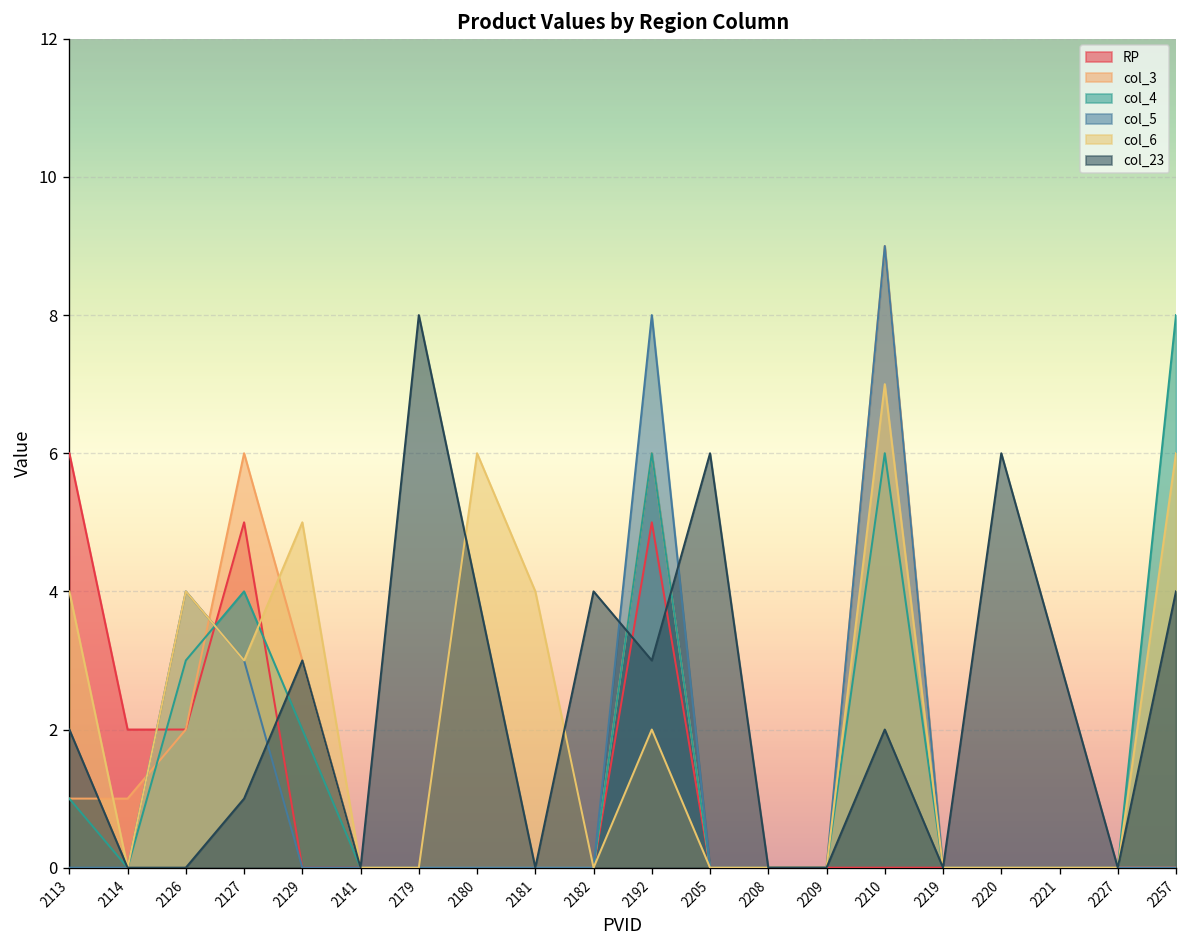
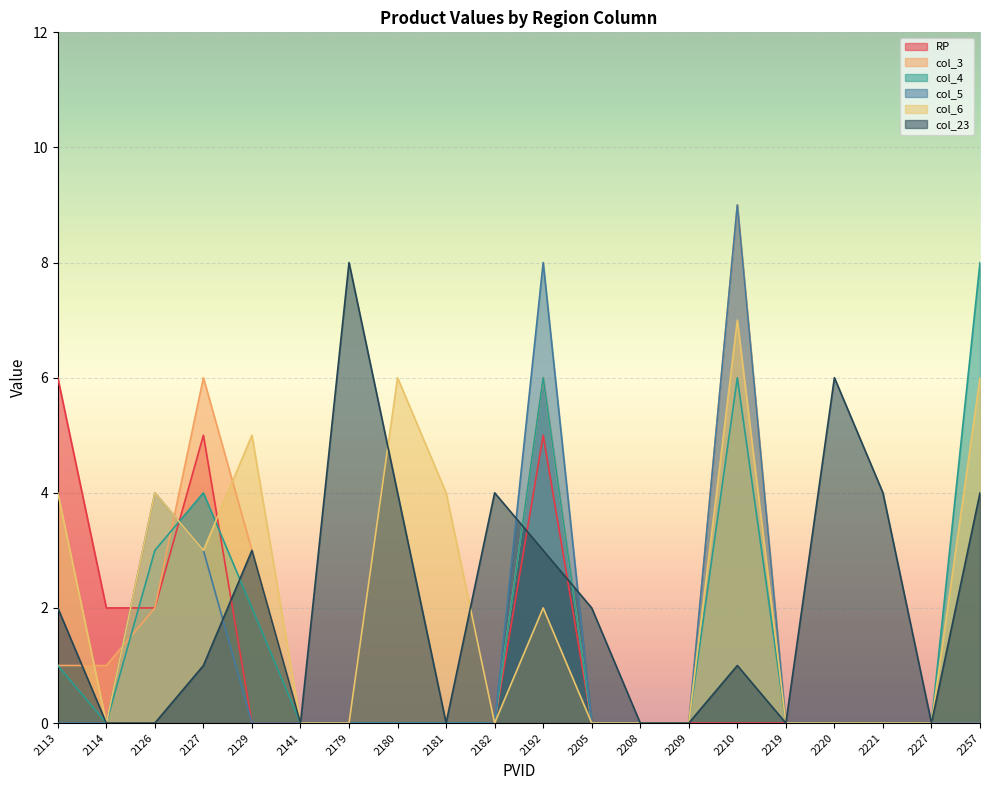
  {
    "RP": {
      "2113": 6,
      "2114": 2,
      "2127": 5,
      "2192": 5,
      "2210": 0
    },
    "col_23": {
      "2113": 2,
      "2126": 0,
      "2127": 1,
      "2179": 8,
      "2180": 4,
      "2182": 4,
      "2192": 3,
-     "2205": 6,
-     "2210": 2,
+     "2205": 2,
+     "2210": 1,
      "2220": 6,
-     "2221": 3,
+     "2221": 4,
      "2257": 4
    }
  }
